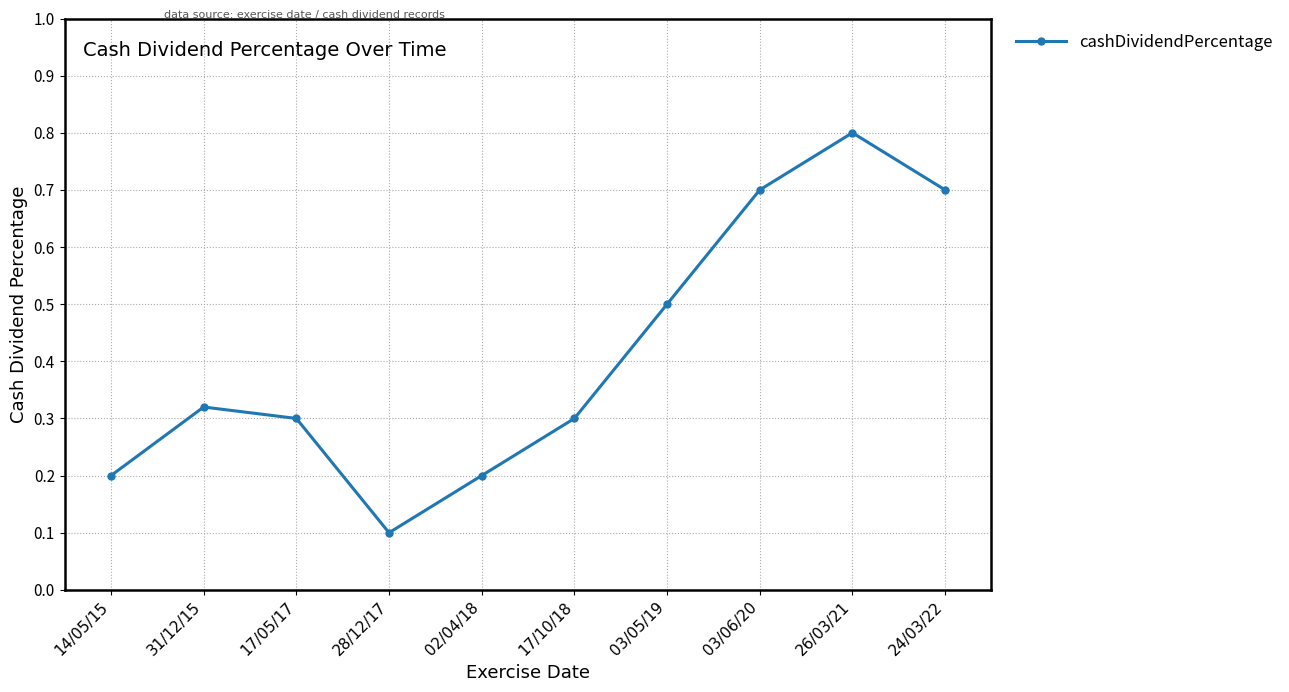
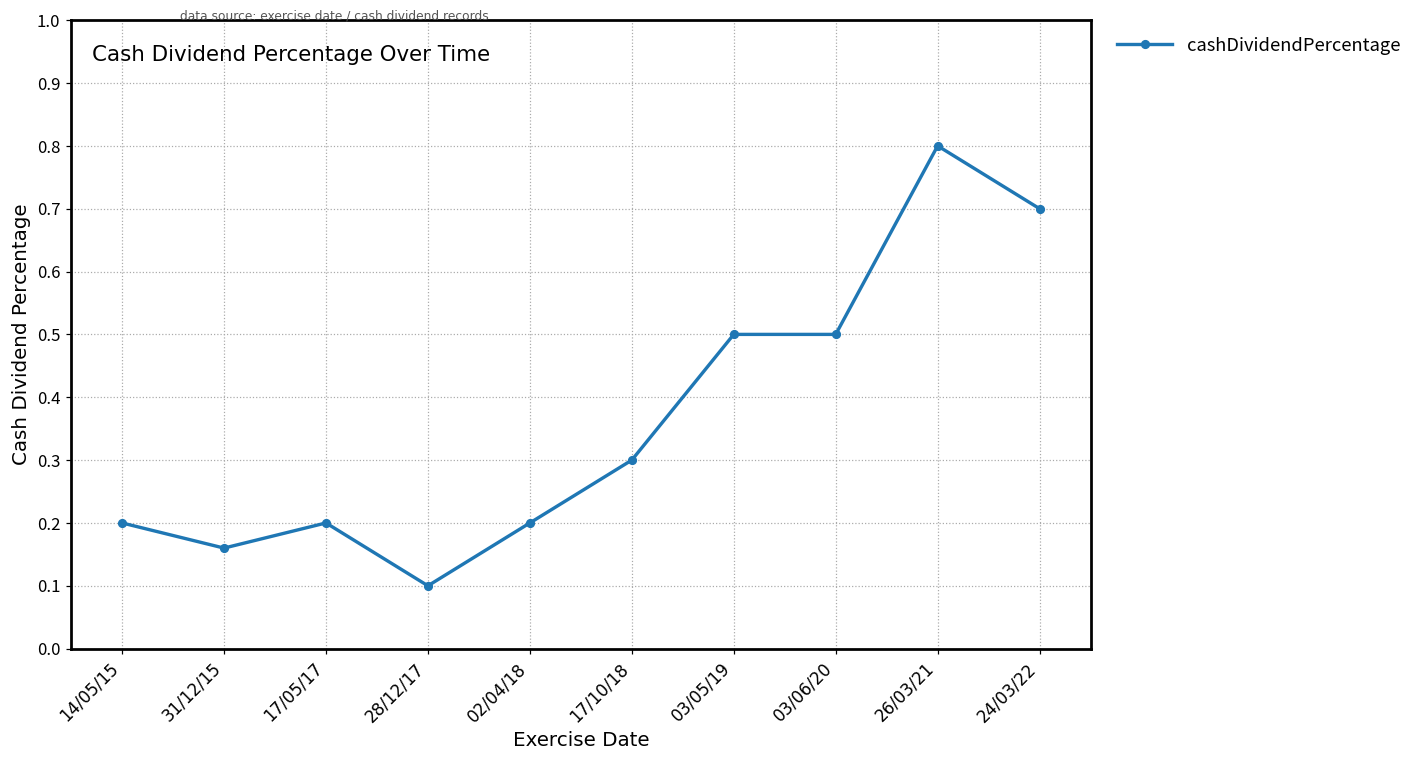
  {
    "14/05/15": 0.20,
-   "31/12/15": 0.32,
-   "17/05/17": 0.3,
+   "31/12/15": 0.16,
+   "17/05/17": 0.2,
    "28/12/17": 0.10,
    "02/04/18": 0.20,
    "17/10/18": 0.30,
    "03/05/19": 0.50,
-   "03/06/20": 0.7,
+   "03/06/20": 0.5,
    "26/03/21": 0.80,
    "24/03/22": 0.70
  }
